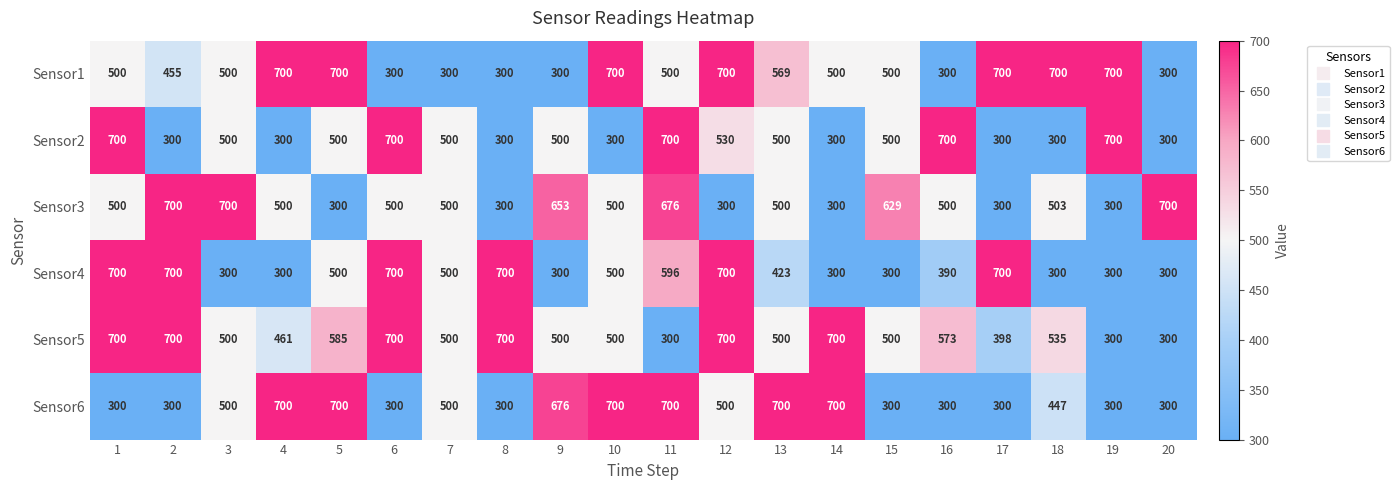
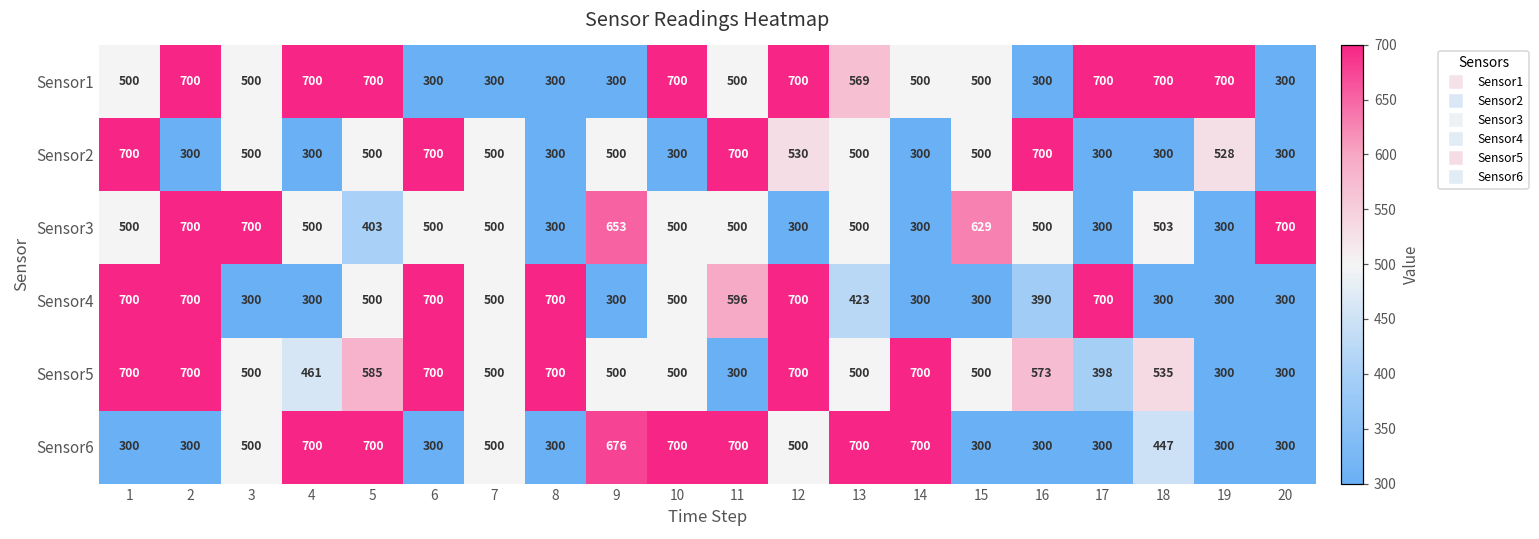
  {
    "Sensor1": {
      "1": 500,
-     "2": 455,
+     "2": 700,
      "3": 500,
      "4": 700,
      "5": 700,
      "6": 300,
      "7": 300,
      "8": 300,
      "9": 300,
      "10": 700,
      "11": 500,
      "12": 700,
      "13": 569,
      "14": 500,
      "15": 500,
      "16": 300,
      "17": 700,
      "18": 700,
      "19": 700,
      "20": 300
    },
    "Sensor2": {
      "1": 700,
      "2": 300,
      "3": 500,
      "4": 300,
      "5": 500,
      "6": 700,
      "7": 500,
      "8": 300,
      "9": 500,
      "10": 300,
      "11": 700,
      "12": 530,
      "13": 500,
      "14": 300,
      "15": 500,
      "16": 700,
      "17": 300,
      "18": 300,
-     "19": 700,
+     "19": 528,
      "20": 300
    },
    "Sensor3": {
      "1": 500,
      "2": 700,
      "3": 700,
      "4": 500,
-     "5": 300,
+     "5": 403,
      "6": 500,
      "7": 500,
      "8": 300,
      "9": 653,
      "10": 500,
-     "11": 676,
+     "11": 500,
      "12": 300,
      "13": 500,
      "14": 300,
      "15": 629,
      "16": 500,
      "17": 300,
      "18": 503,
      "19": 300,
      "20": 700
    },
    "Sensor4": {
      "1": 700,
      "2": 700,
      "3": 300,
      "4": 300,
      "5": 500,
      "6": 700,
      "7": 500,
      "8": 700,
      "9": 300,
      "10": 500,
      "11": 596,
      "12": 700,
      "13": 423,
      "14": 300,
      "15": 300,
      "16": 390,
      "17": 700,
      "18": 300,
      "19": 300,
      "20": 300
    },
    "Sensor5": {
      "1": 700,
      "2": 700,
      "3": 500,
      "4": 461,
      "5": 585,
      "6": 700,
      "7": 500,
      "8": 700,
      "9": 500,
      "10": 500,
      "11": 300,
      "12": 700,
      "13": 500,
      "14": 700,
      "15": 500,
      "16": 573,
      "17": 398,
      "18": 535,
      "19": 300,
      "20": 300
    },
    "Sensor6": {
      "1": 300,
      "2": 300,
      "3": 500,
      "4": 700,
      "5": 700,
      "6": 300,
      "7": 500,
      "8": 300,
      "9": 676,
      "10": 700,
      "11": 700,
      "12": 500,
      "13": 700,
      "14": 700,
      "15": 300,
      "16": 300,
      "17": 300,
      "18": 447,
      "19": 300,
      "20": 300
    }
  }
